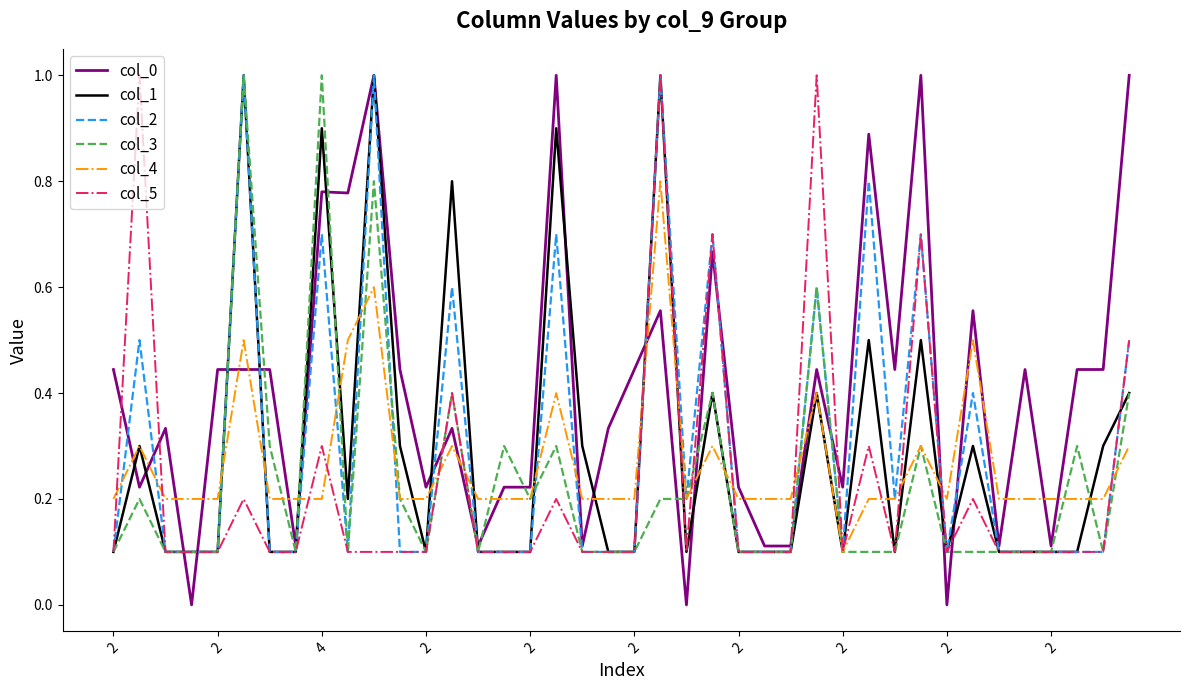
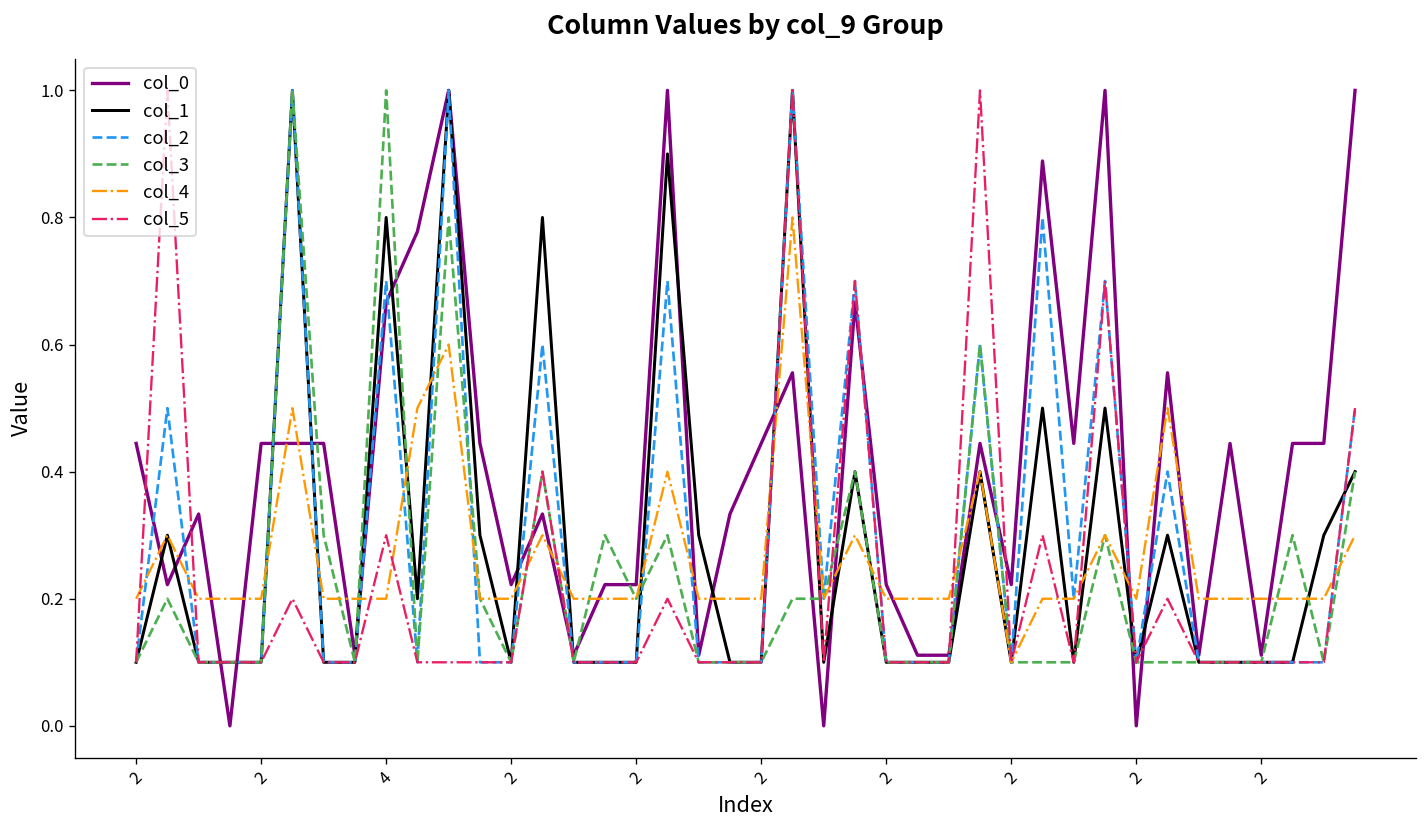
  {
    "col_0": {
-     "4": 0.78
+     "4": 0.67
    },
    "col_1": {
-     "4": 0.9
+     "4": 0.8
    },
    "col_2": {
      "4": 0.70
    },
    "col_3": {
      "4": 1.00
    },
    "col_4": {
      "4": 0.20
    },
    "col_5": {
      "4": 0.30
    }
  }
